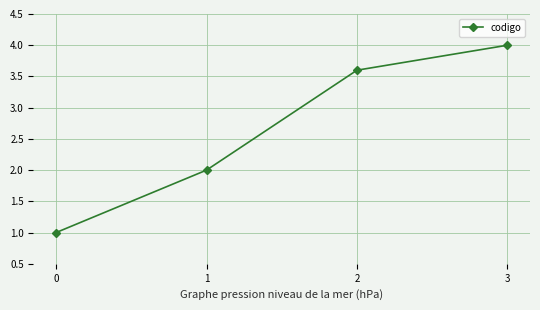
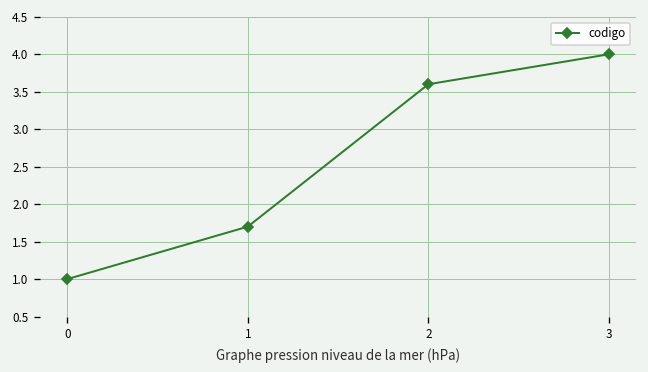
  {
    "0": 1.0,
-   "1": 2.0,
+   "1": 1.7,
    "2": 3.6,
    "3": 4.0
  }
